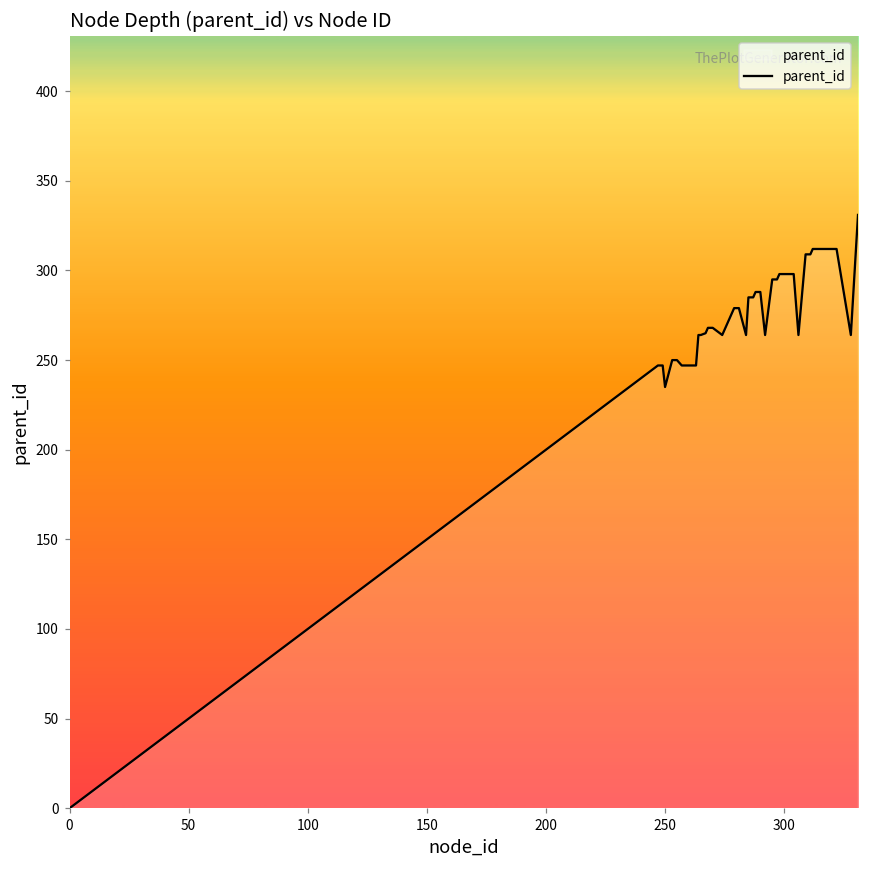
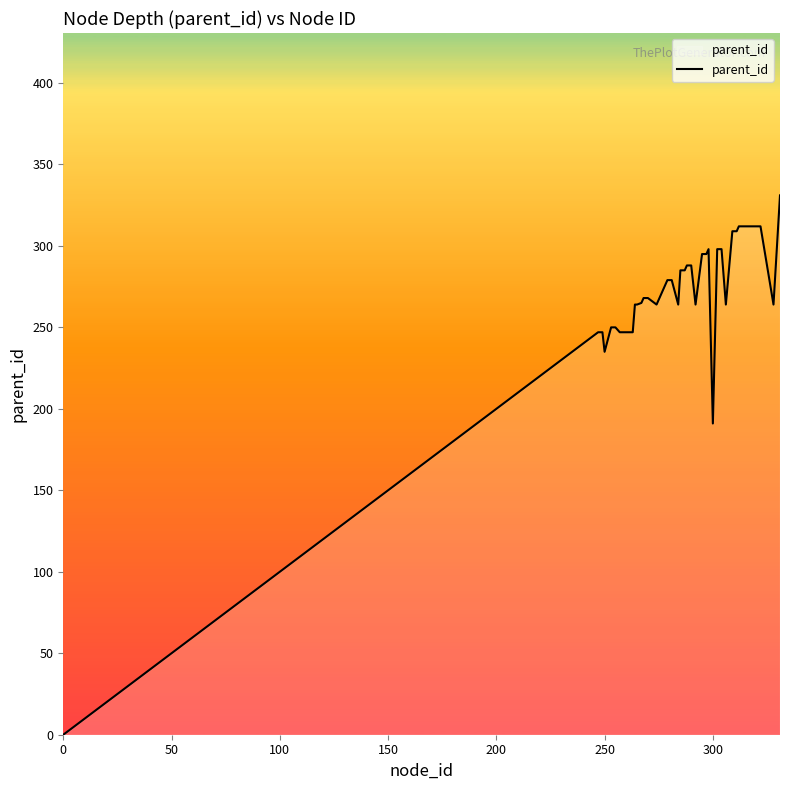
  {
    "0": 0,
    "250": 235,
-   "300": 298
+   "300": 191
  }
